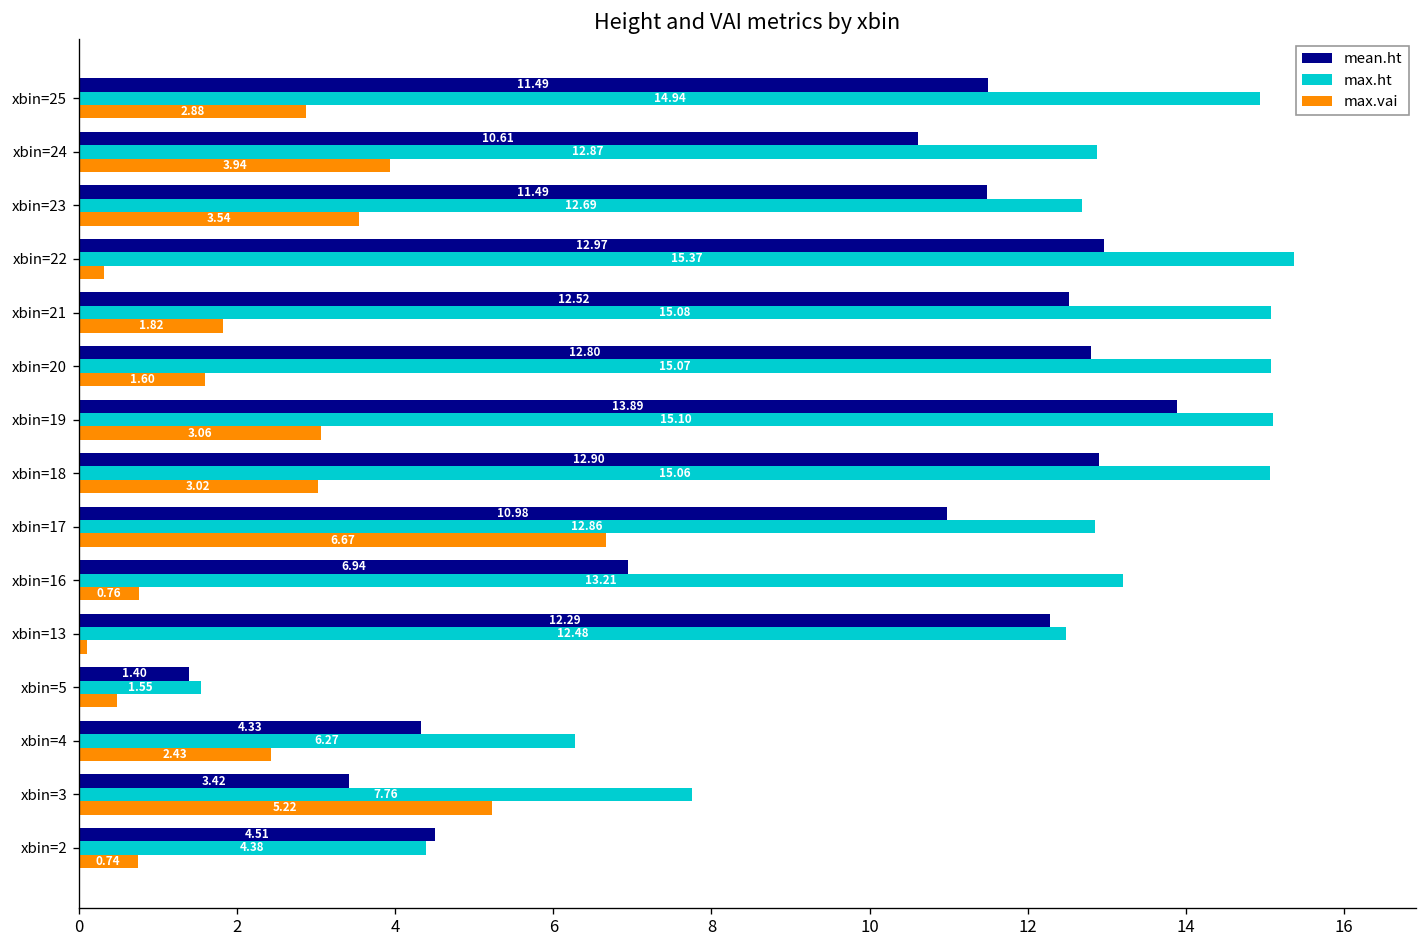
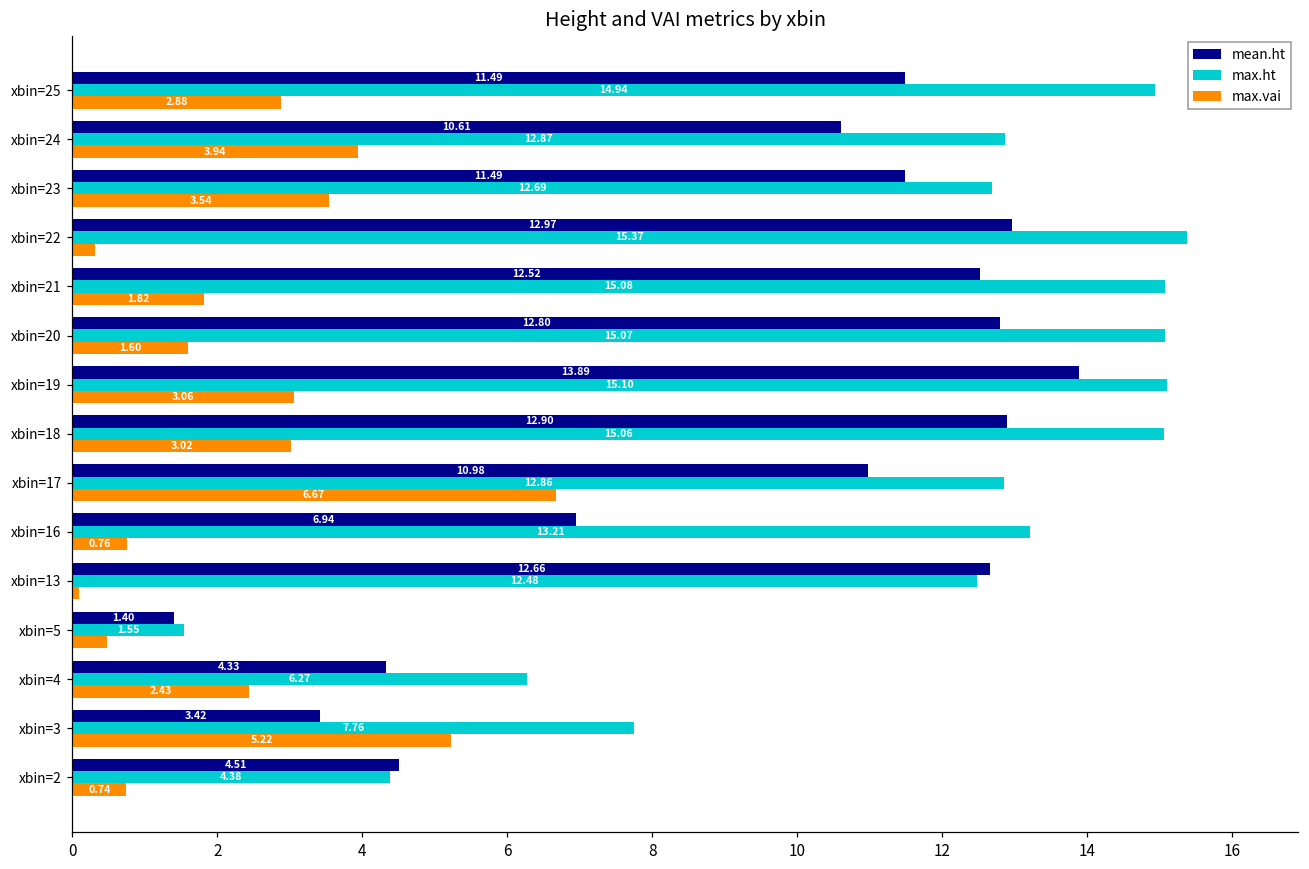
  {
    "mean.ht": {
      "xbin=25": 11.49,
      "xbin=24": 10.61,
      "xbin=23": 11.49,
      "xbin=22": 12.97,
      "xbin=21": 12.52,
      "xbin=20": 12.80,
      "xbin=19": 13.89,
      "xbin=18": 12.90,
      "xbin=17": 10.98,
      "xbin=16": 6.94,
-     "xbin=13": 12.29,
+     "xbin=13": 12.66,
      "xbin=5": 1.40,
      "xbin=4": 4.33,
      "xbin=3": 3.42,
      "xbin=2": 4.51
    },
    "max.ht": {
      "xbin=25": 14.94,
      "xbin=24": 12.87,
      "xbin=23": 12.69,
      "xbin=22": 15.37,
      "xbin=21": 15.08,
      "xbin=20": 15.07,
      "xbin=19": 15.10,
      "xbin=18": 15.06,
      "xbin=17": 12.86,
      "xbin=16": 13.21,
      "xbin=13": 12.48,
      "xbin=5": 1.55,
      "xbin=4": 6.27,
      "xbin=3": 7.76,
      "xbin=2": 4.38
    },
    "max.vai": {
      "xbin=25": 2.88,
      "xbin=24": 3.94,
      "xbin=23": 3.54,
      "xbin=21": 1.82,
      "xbin=20": 1.60,
      "xbin=19": 3.06,
      "xbin=18": 3.02,
      "xbin=17": 6.67,
      "xbin=16": 0.76,
      "xbin=4": 2.43,
      "xbin=3": 5.22,
      "xbin=2": 0.74
    }
  }
